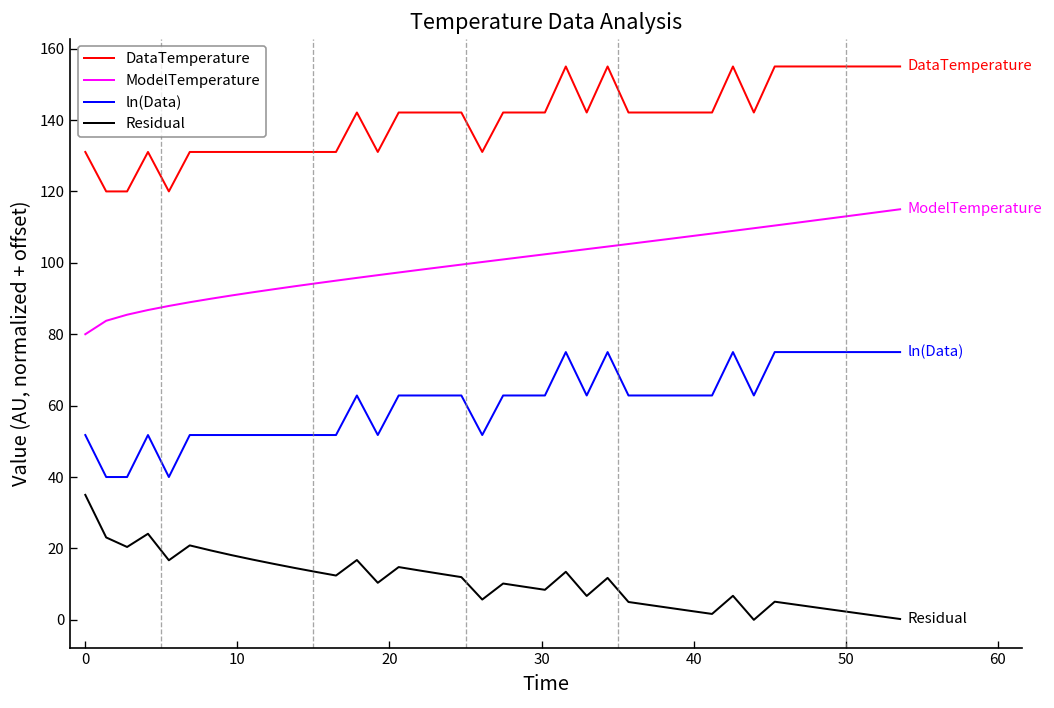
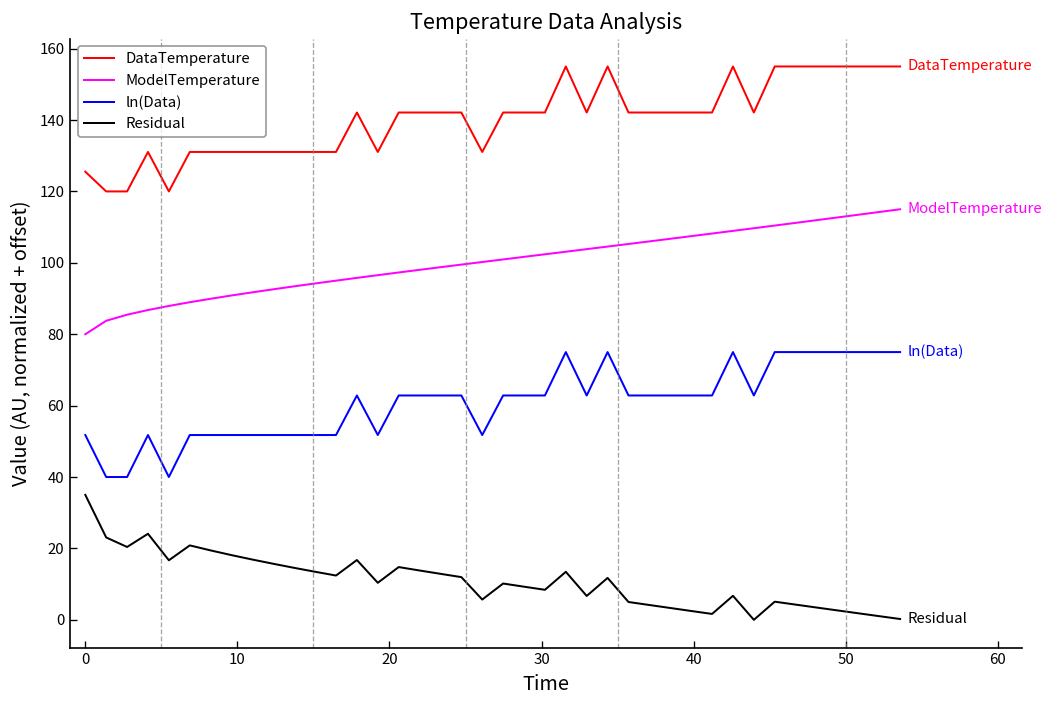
  {
    "DataTemperature": {
-     "0": 131
+     "0": 126
    },
    "ModelTemperature": {
      "0": 80
    },
    "ln(Data)": {
      "0": 52
    },
    "Residual": {
      "0": 35
    }
  }
